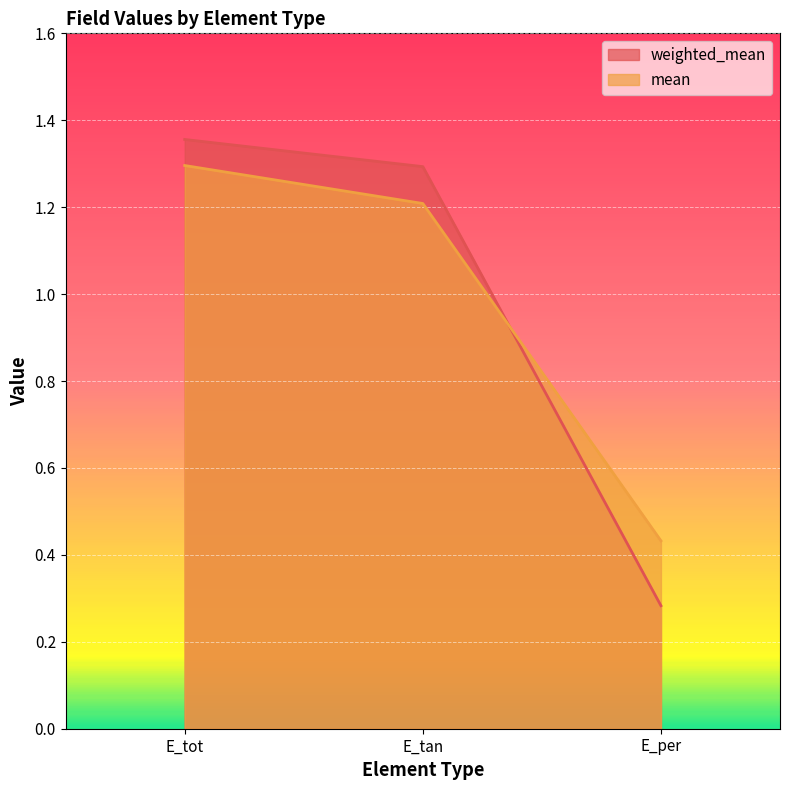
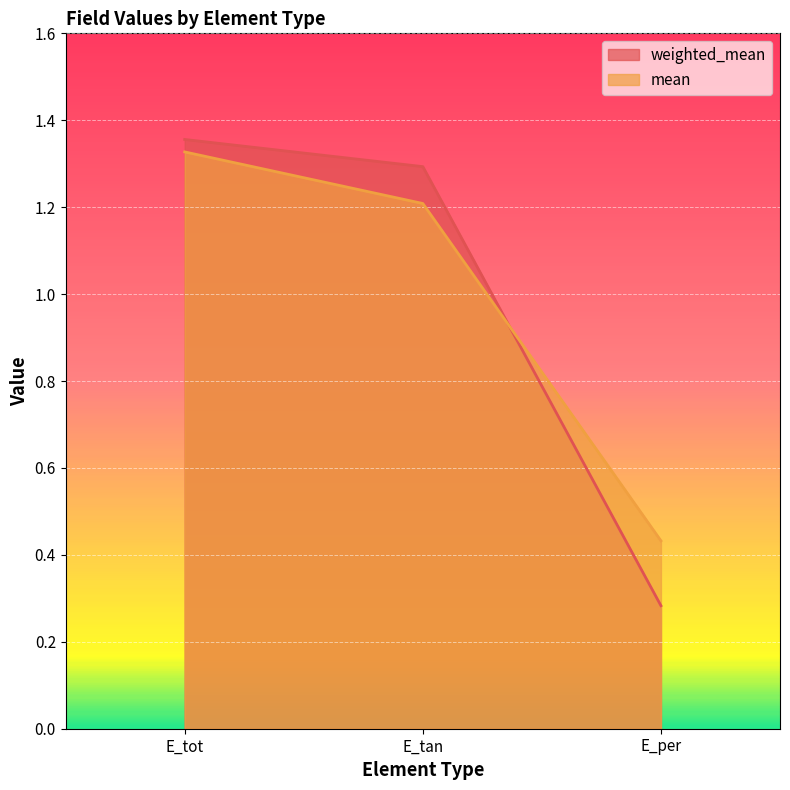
  {
    "weighted_mean": {
      "E_tot": 1.36,
      "E_tan": 1.29,
      "E_per": 0.28
    },
    "mean": {
-     "E_tot": 1.30,
+     "E_tot": 1.33,
      "E_tan": 1.21,
      "E_per": 0.43
    }
  }
